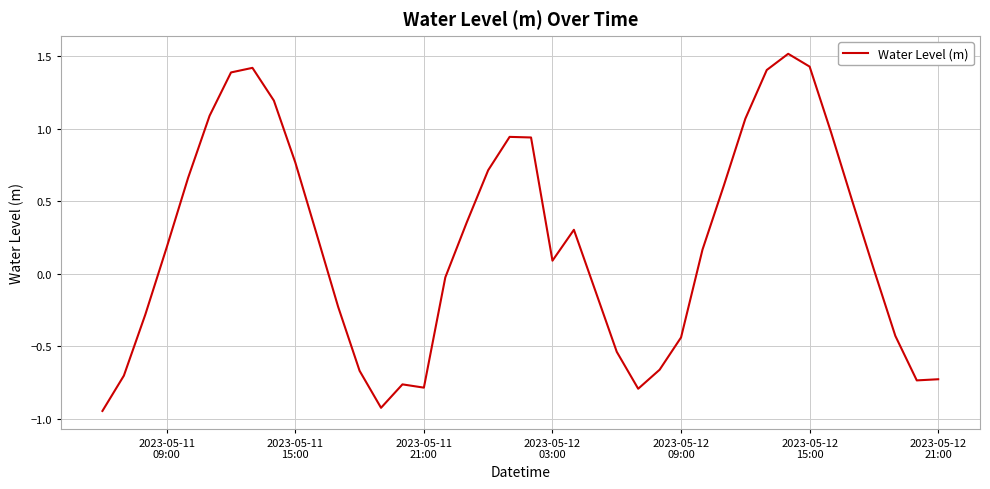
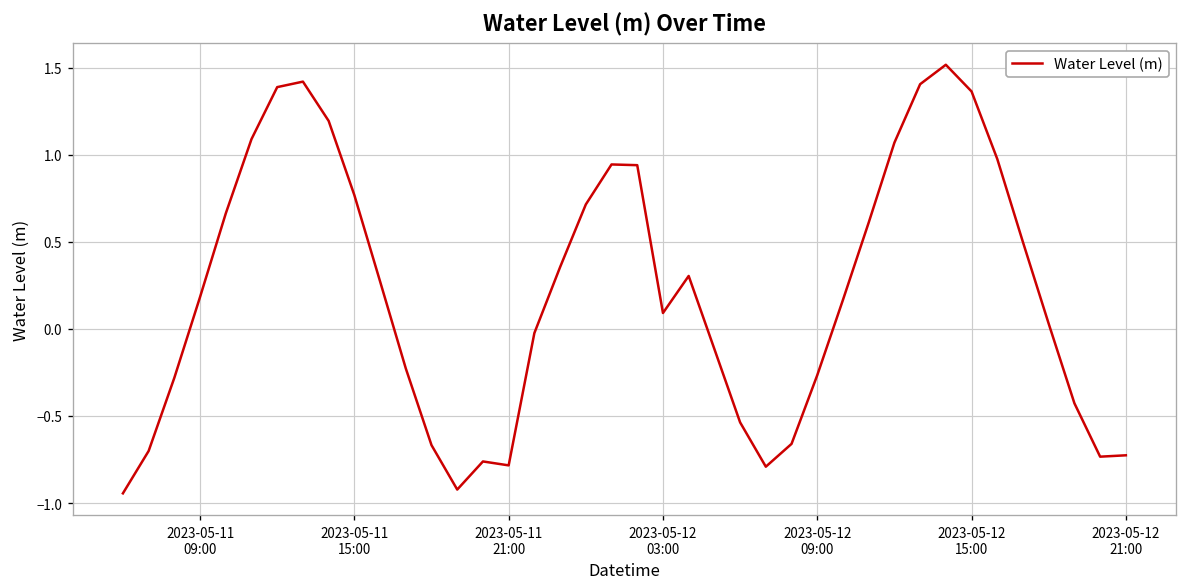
  {
    "2023-05-11 09:00": 0.18,
    "2023-05-11 15:00": 0.77,
    "2023-05-11 21:00": -0.78,
    "2023-05-12 03:00": 0.09,
-   "2023-05-12 09:00": -0.44,
-   "2023-05-12 15:00": 1.43,
+   "2023-05-12 09:00": -0.27,
+   "2023-05-12 15:00": 1.36,
    "2023-05-12 21:00": -0.73
  }
